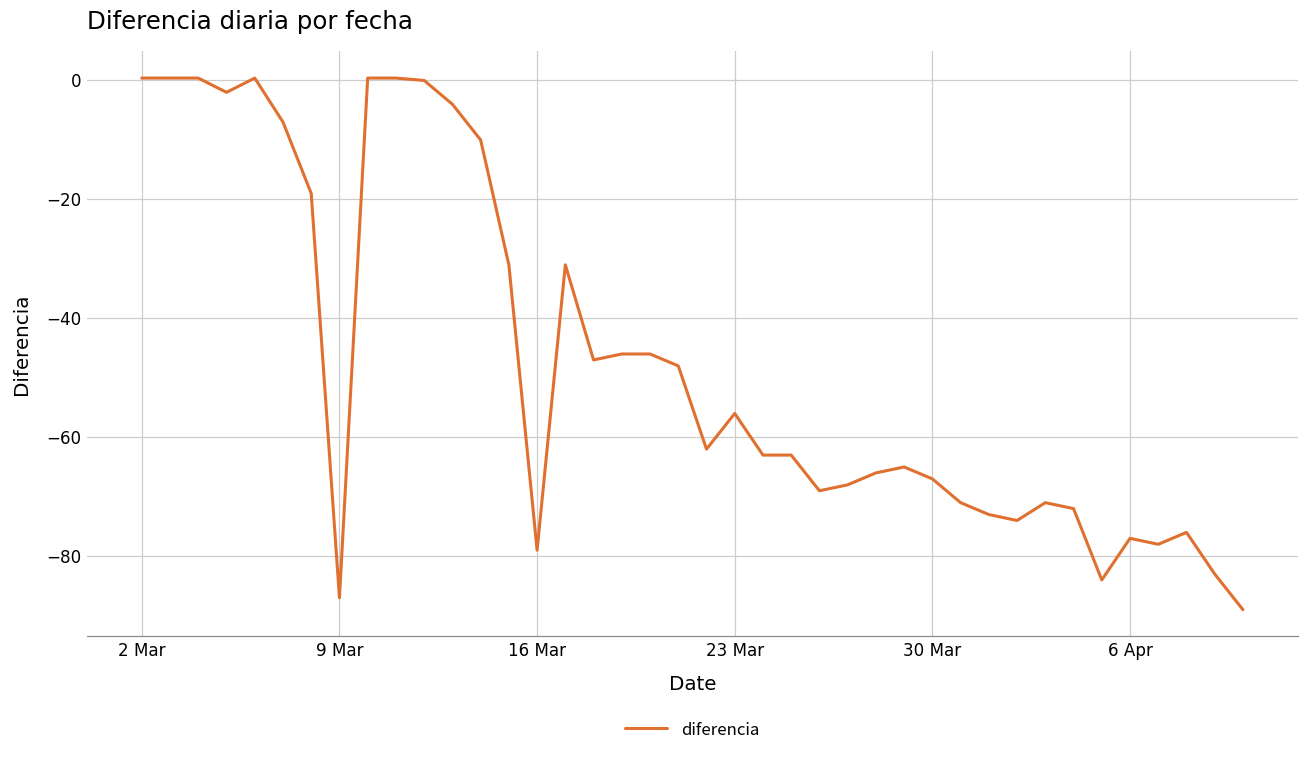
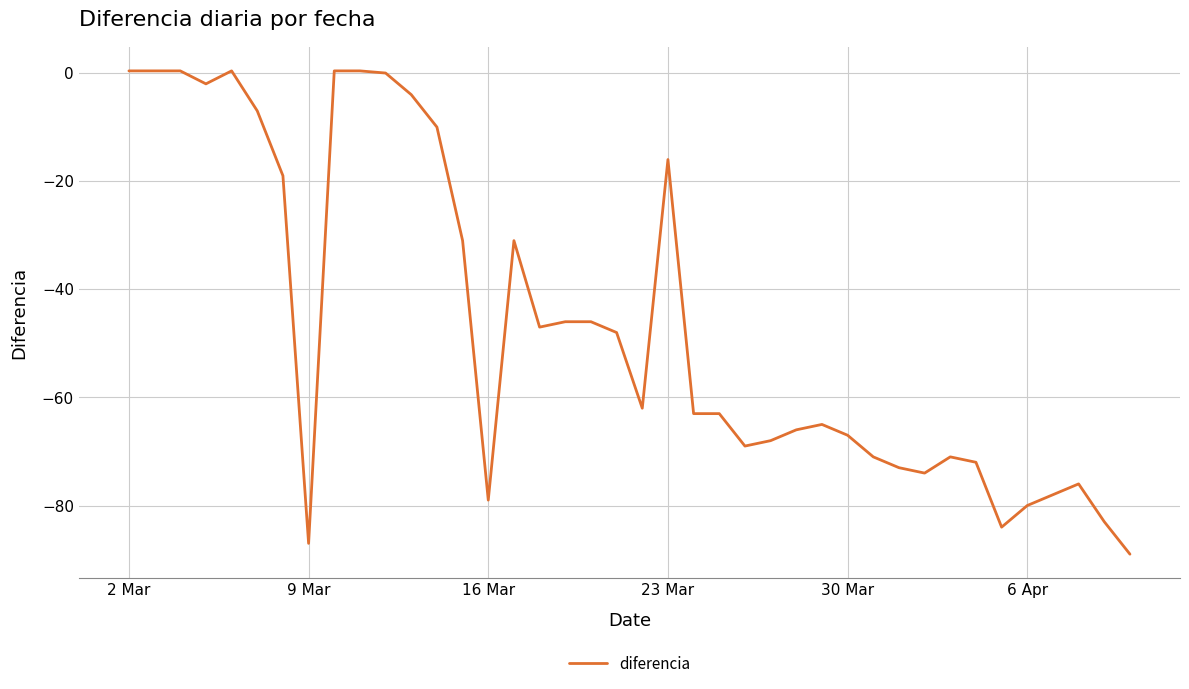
  {
    "2 Mar": 0,
    "9 Mar": -87,
    "16 Mar": -79,
-   "23 Mar": -56,
+   "23 Mar": -16,
    "30 Mar": -67,
-   "6 Apr": -77
+   "6 Apr": -80
  }
